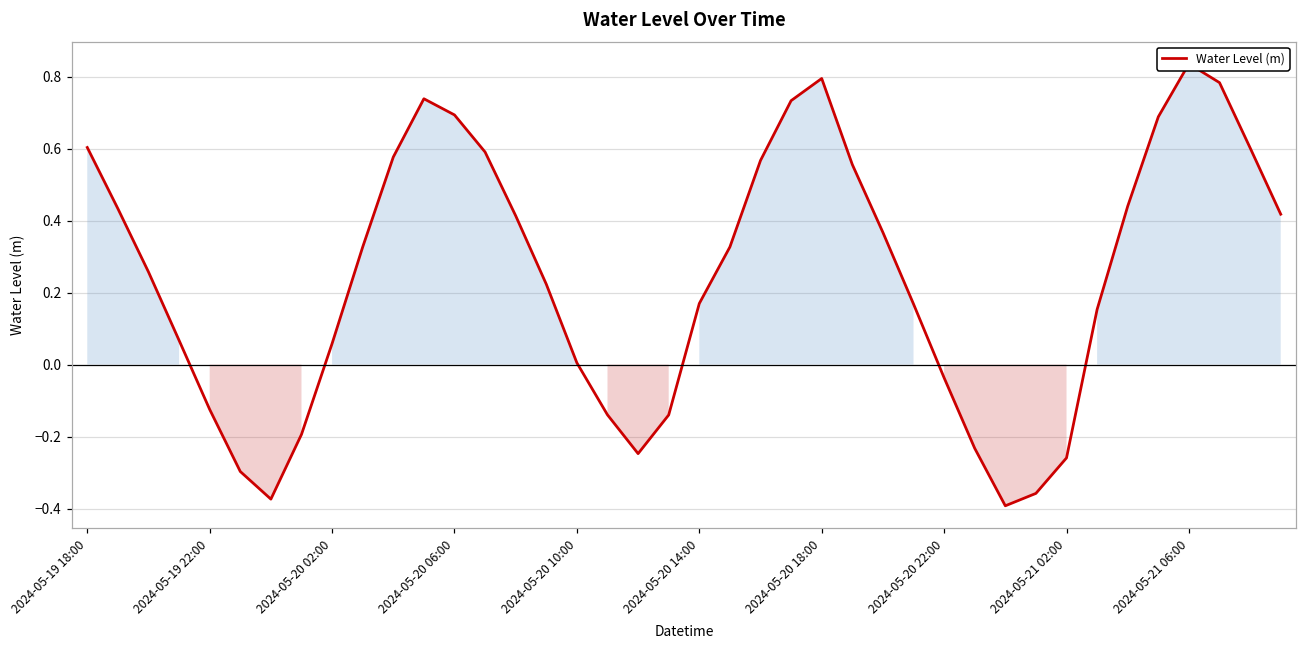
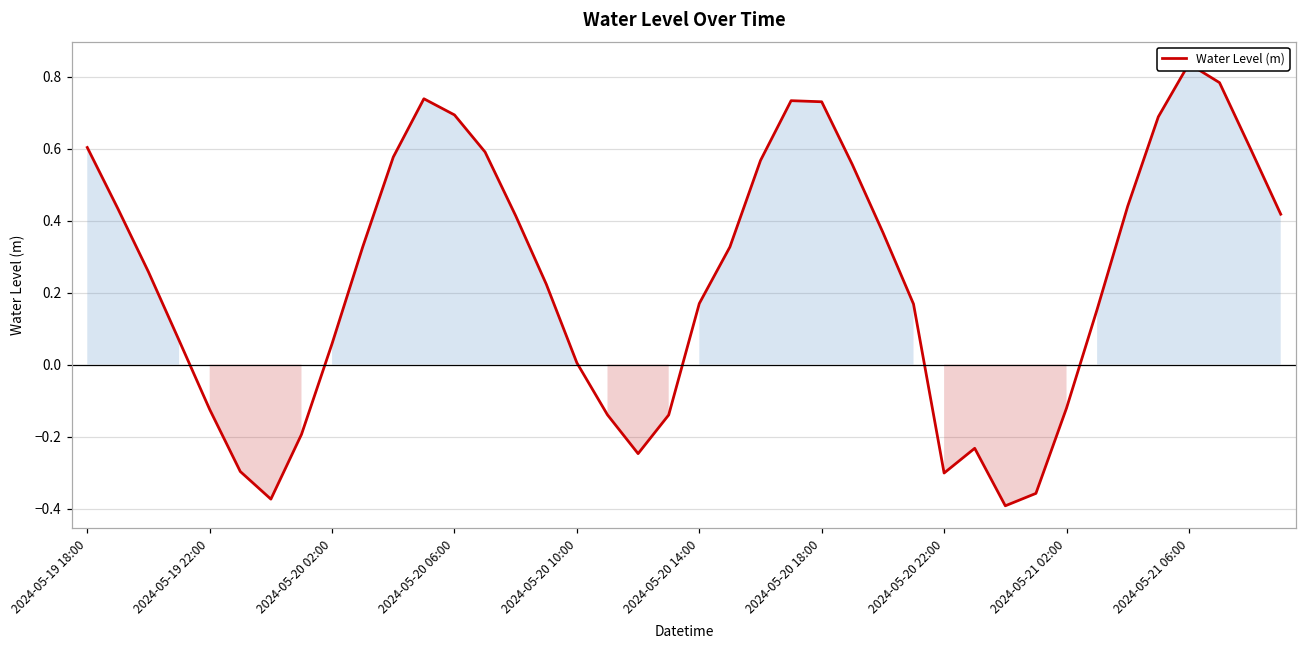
  {
    "2024-05-19 18:00": 0.60,
    "2024-05-19 22:00": -0.12,
    "2024-05-20 02:00": 0.06,
    "2024-05-20 06:00": 0.69,
    "2024-05-20 10:00": 0.00,
    "2024-05-20 14:00": 0.17,
-   "2024-05-20 18:00": 0.79,
-   "2024-05-20 22:00": -0.04,
-   "2024-05-21 02:00": -0.26
+   "2024-05-20 18:00": 0.73,
+   "2024-05-20 22:00": -0.30,
+   "2024-05-21 02:00": -0.12
  }
